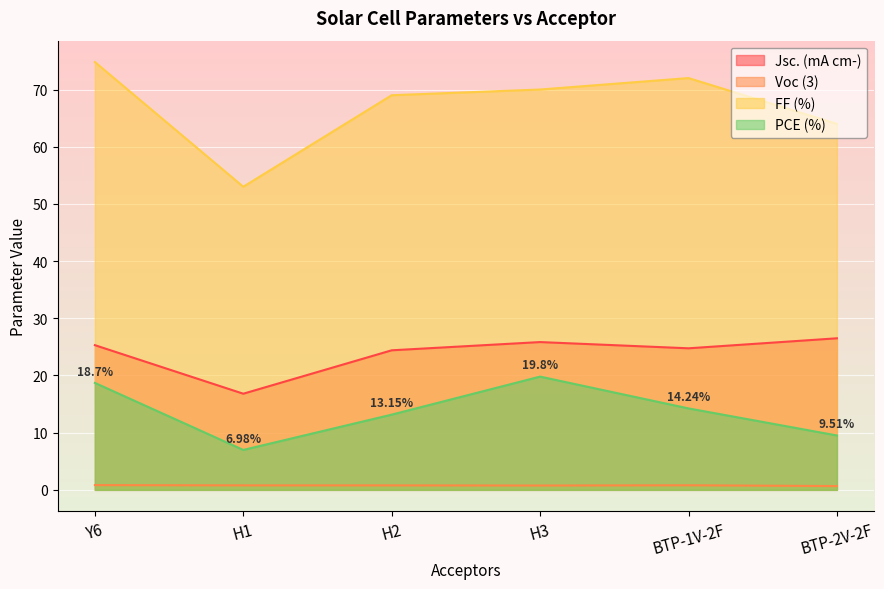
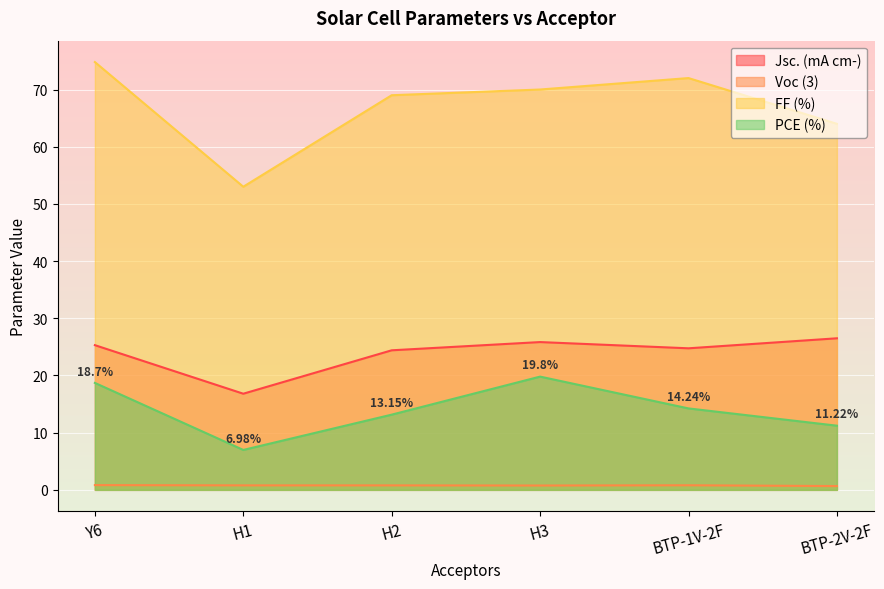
  {
    "PCE (%)": {
      "Y6": "18.7%",
      "H1": "6.98%",
      "H2": "13.15%",
      "H3": "19.8%",
      "BTP-1V-2F": "14.24%",
-     "BTP-2V-2F": "9.51%"
+     "BTP-2V-2F": "11.22%"
    }
  }
